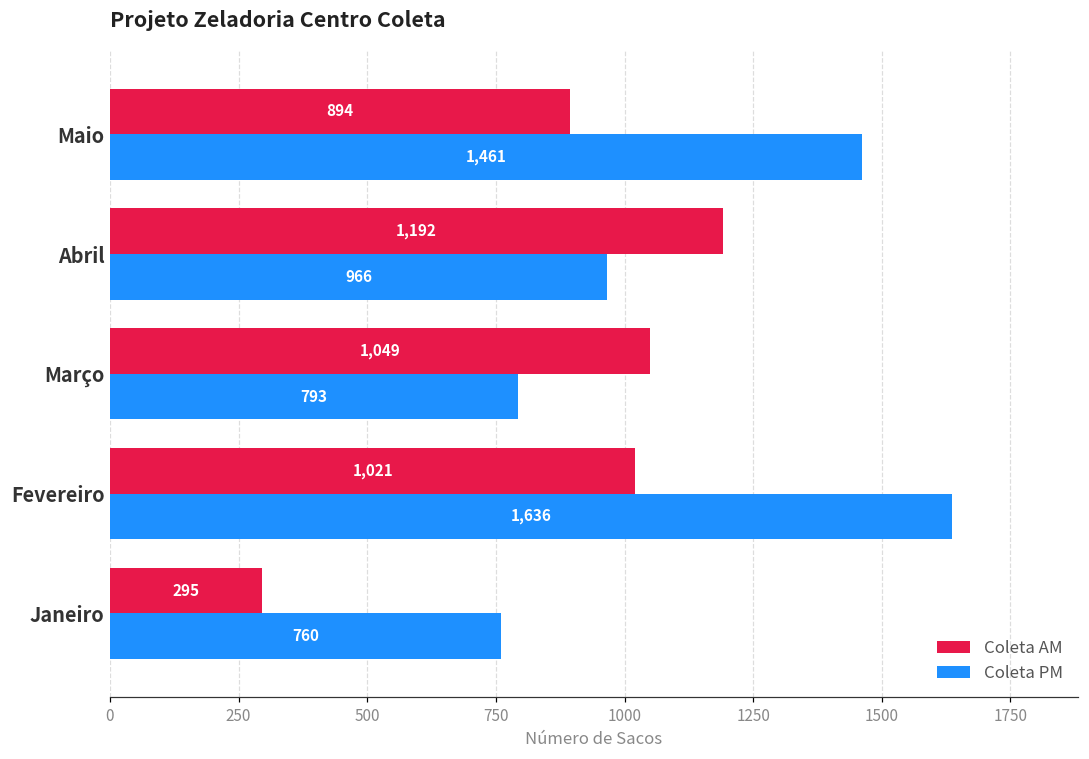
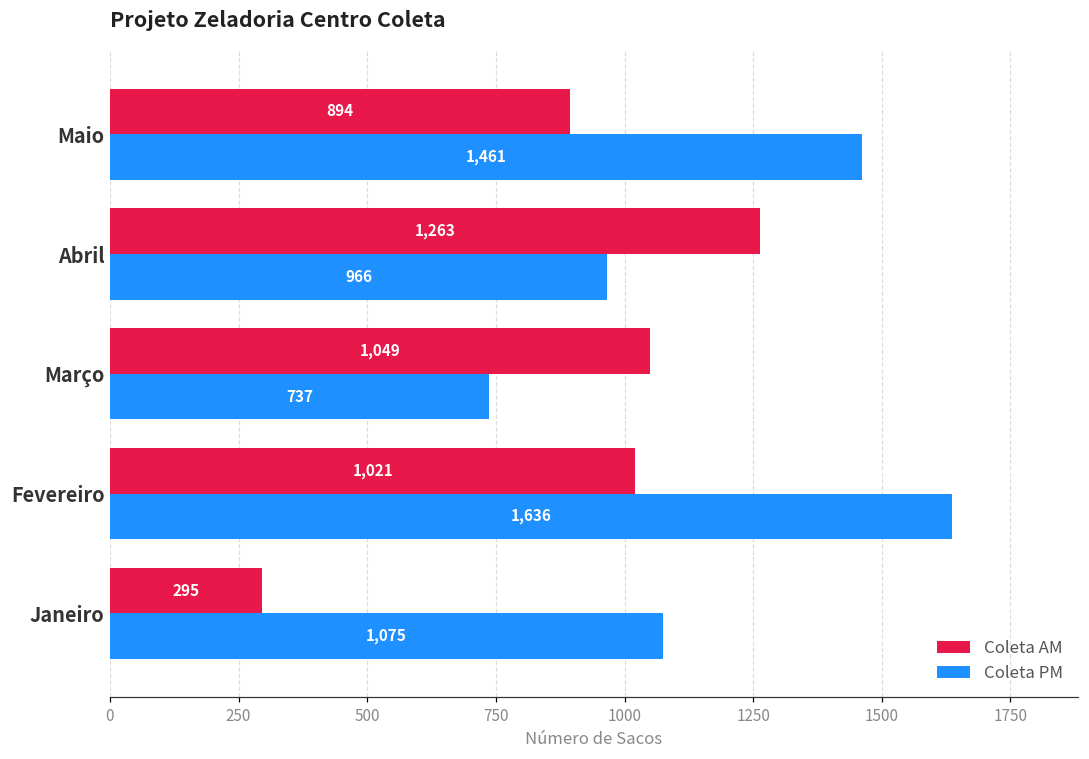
  {
    "Coleta AM": {
      "Maio": "894",
-     "Abril": "1,192",
+     "Abril": "1,263",
      "Março": "1,049",
      "Fevereiro": "1,021",
      "Janeiro": "295"
    },
    "Coleta PM": {
      "Maio": "1,461",
      "Abril": "966",
-     "Março": "793",
+     "Março": "737",
      "Fevereiro": "1,636",
-     "Janeiro": "760"
+     "Janeiro": "1,075"
    }
  }
